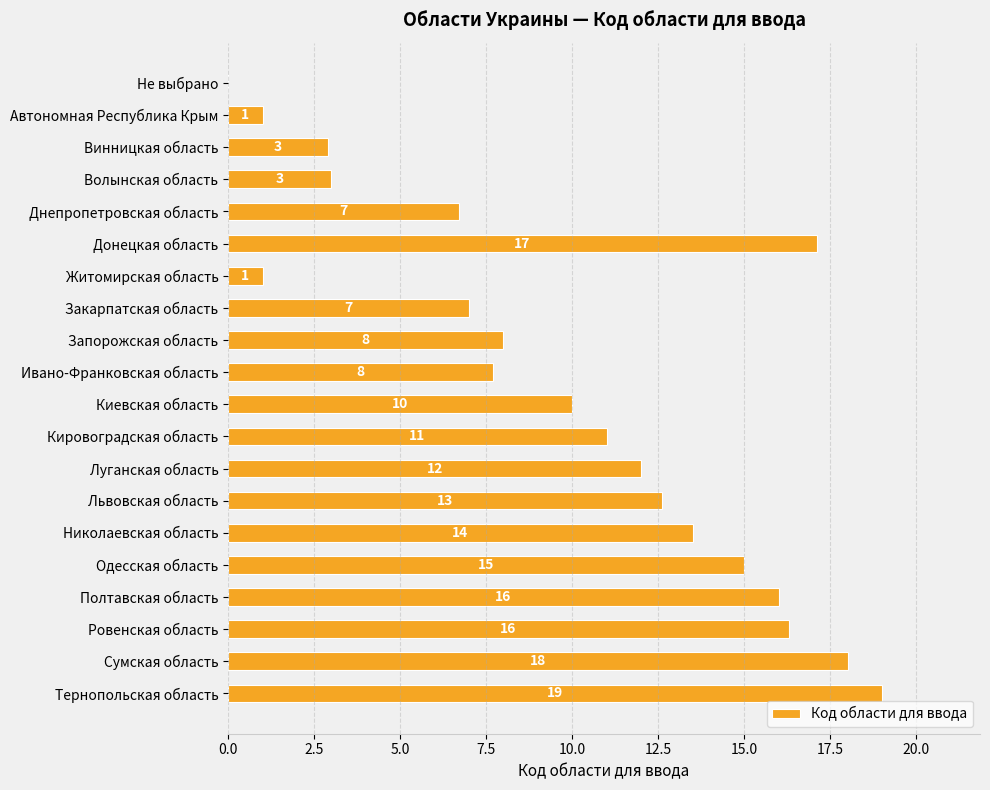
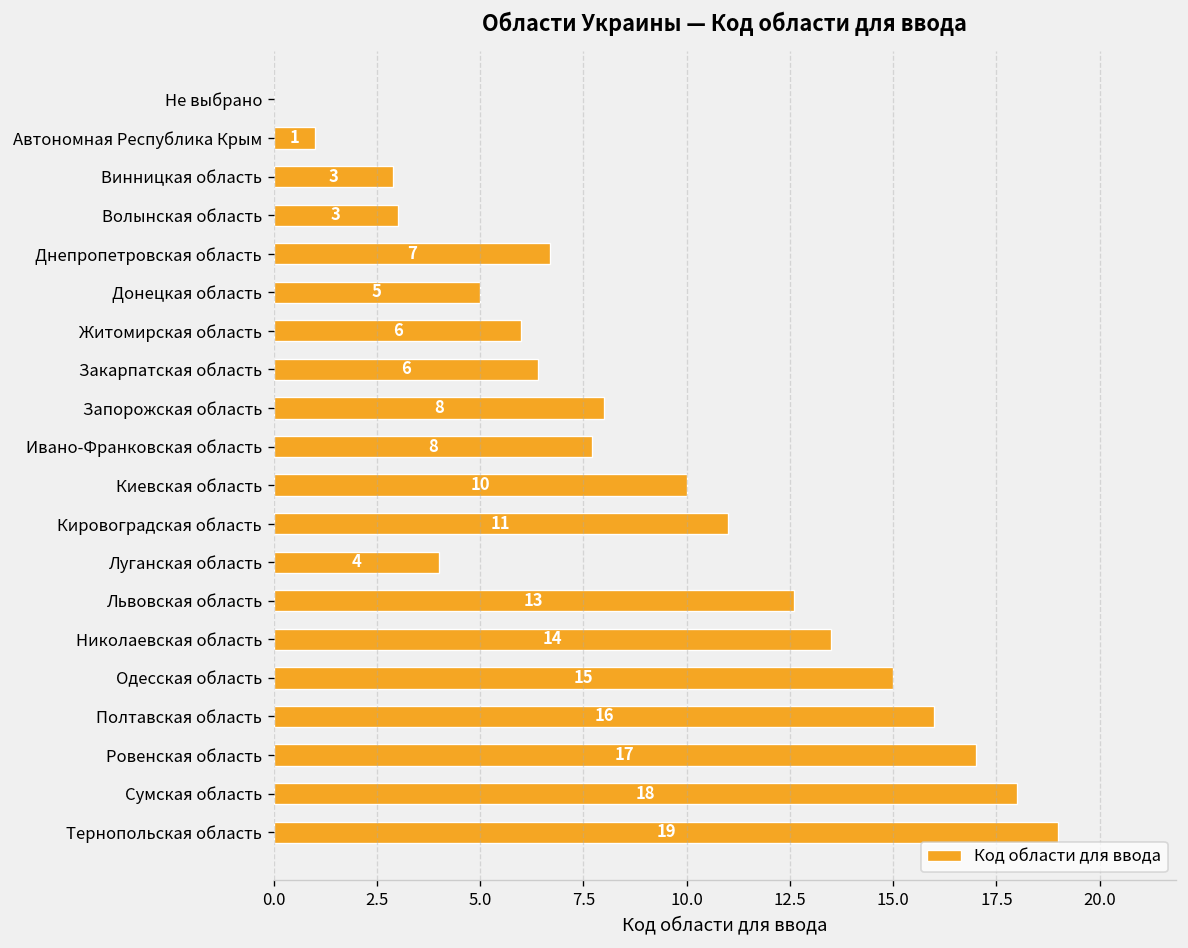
  {
    "Автономная Республика Крым": 1,
    "Винницкая область": 3,
    "Волынская область": 3,
    "Днепропетровская область": 7,
-   "Донецкая область": 17,
-   "Житомирская область": 1,
-   "Закарпатская область": 7,
+   "Донецкая область": 5,
+   "Житомирская область": 6,
+   "Закарпатская область": 6,
    "Запорожская область": 8,
    "Ивано-Франковская область": 8,
    "Киевская область": 10,
    "Кировоградская область": 11,
-   "Луганская область": 12,
+   "Луганская область": 4,
    "Львовская область": 13,
    "Николаевская область": 14,
    "Одесская область": 15,
    "Полтавская область": 16,
-   "Ровенская область": 16,
+   "Ровенская область": 17,
    "Сумская область": 18,
    "Тернопольская область": 19
  }
